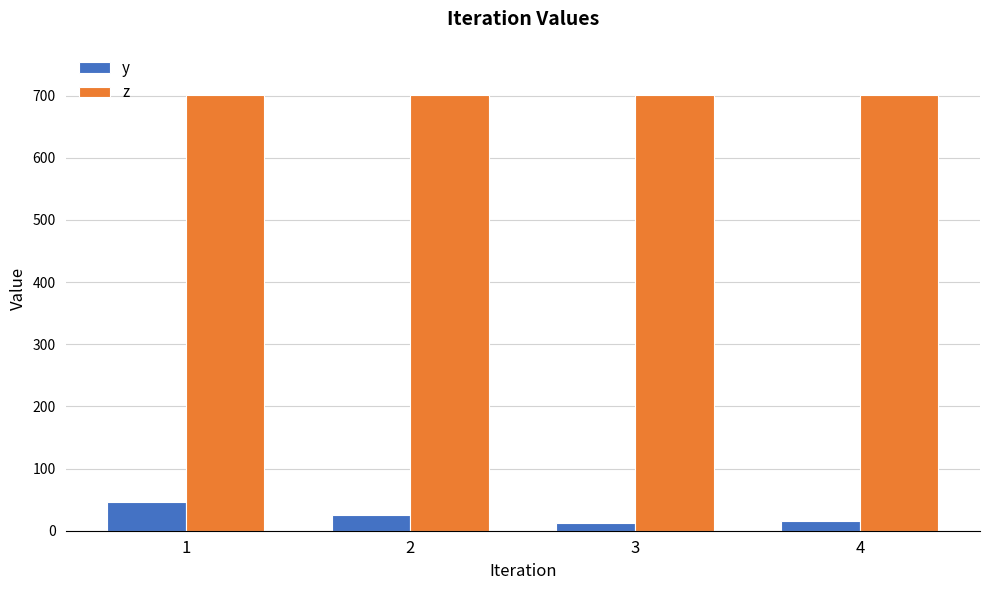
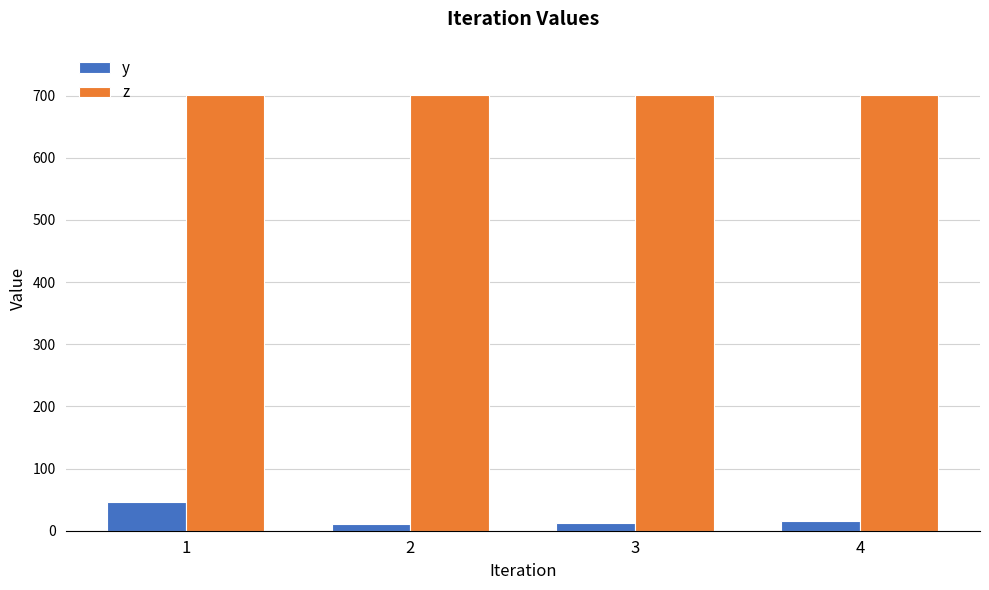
  {
    "y": {
      "1": 50,
-     "2": 20,
+     "2": 10,
      "3": 10,
      "4": 20
    },
    "z": {
      "1": 700,
      "2": 700,
      "3": 700,
      "4": 700
    }
  }
